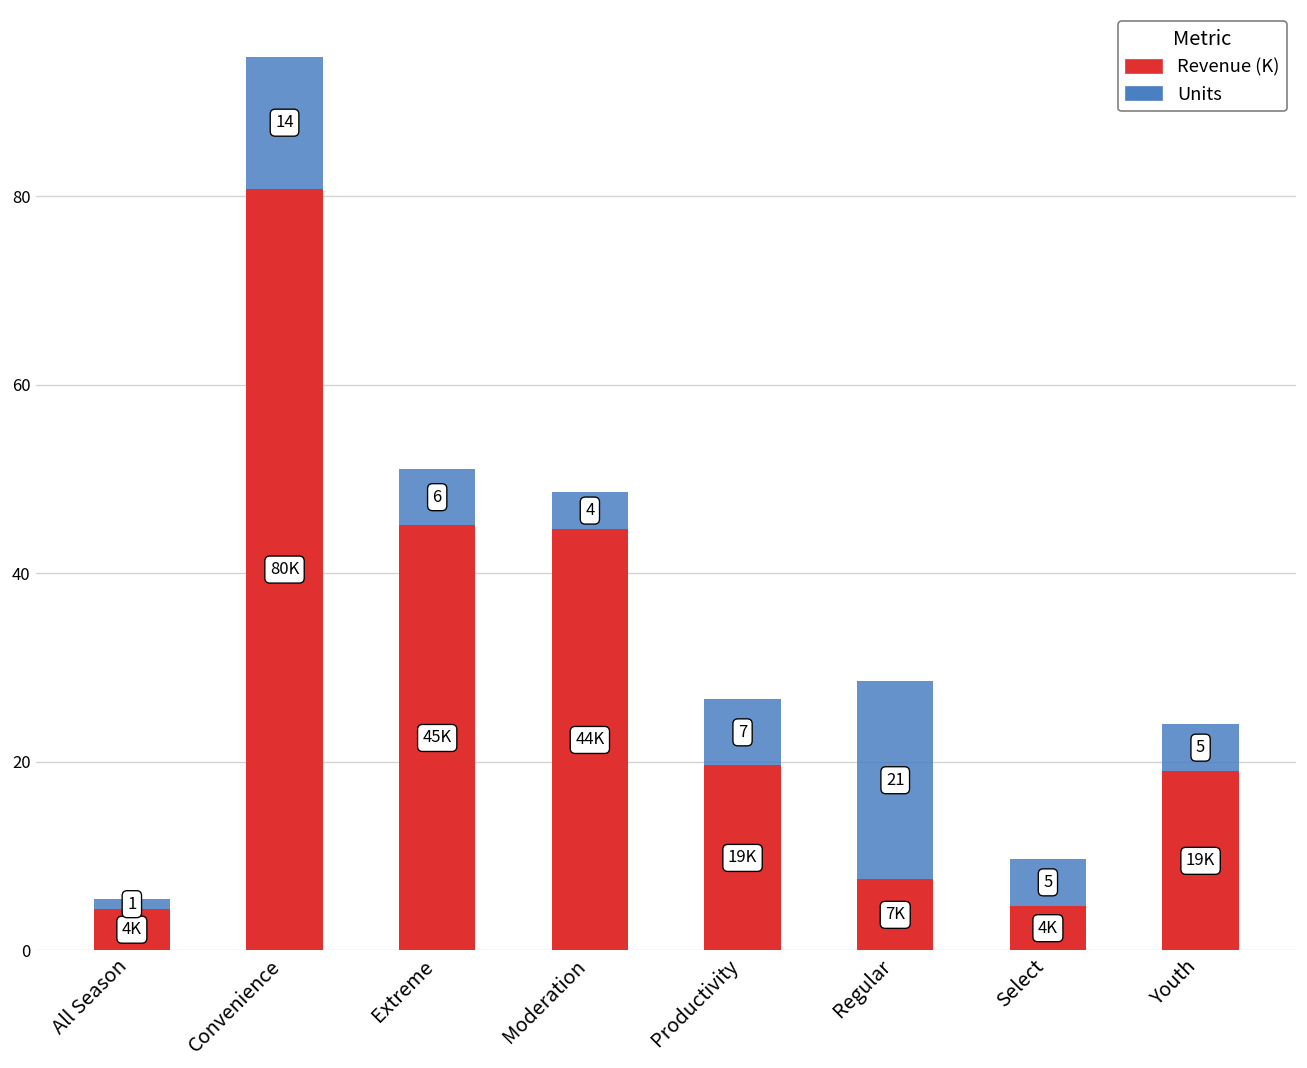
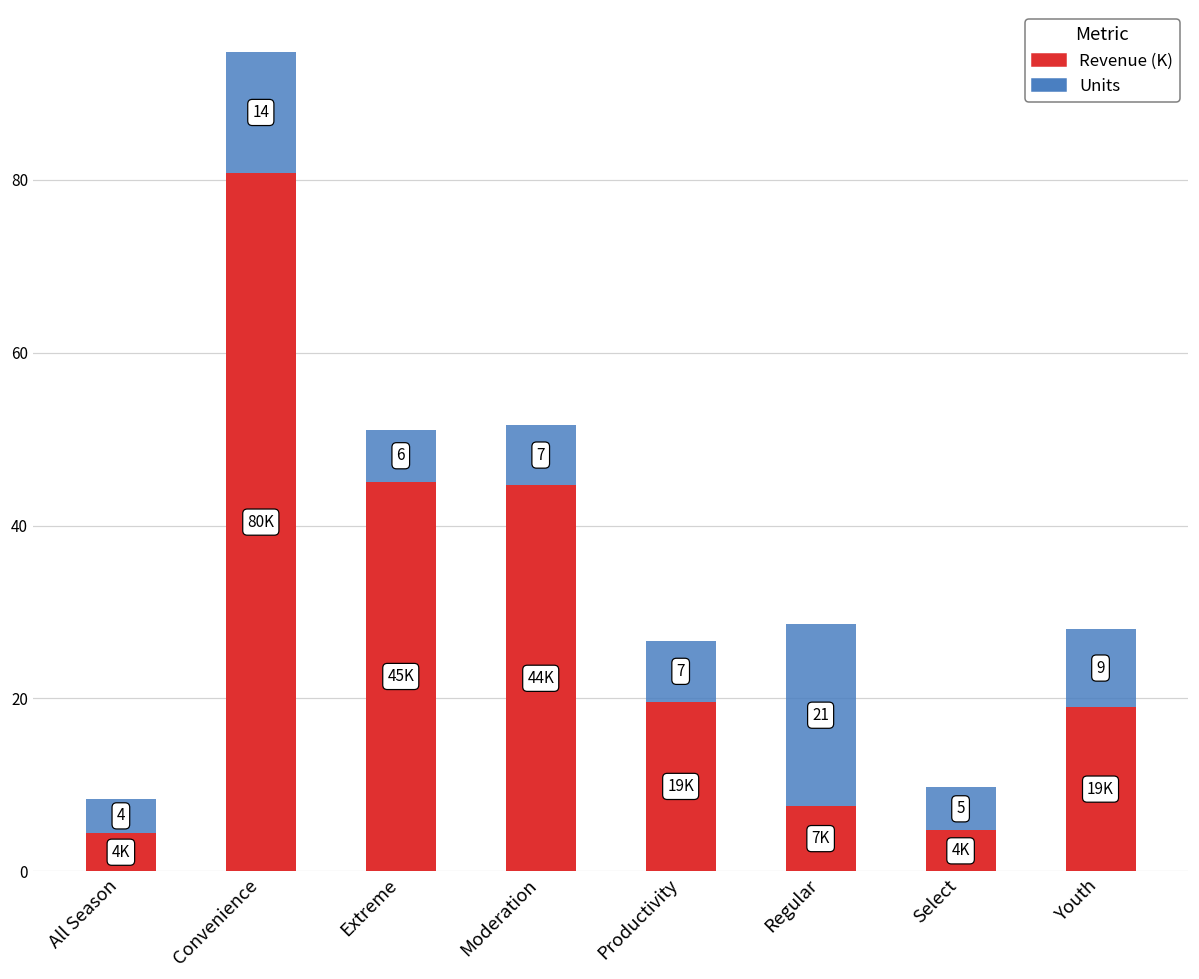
  {
    "Units": {
-     "All Season": 1,
-     "Moderation": 4,
-     "Youth": 5
+     "All Season": 4,
+     "Moderation": 7,
+     "Youth": 9
    }
  }
